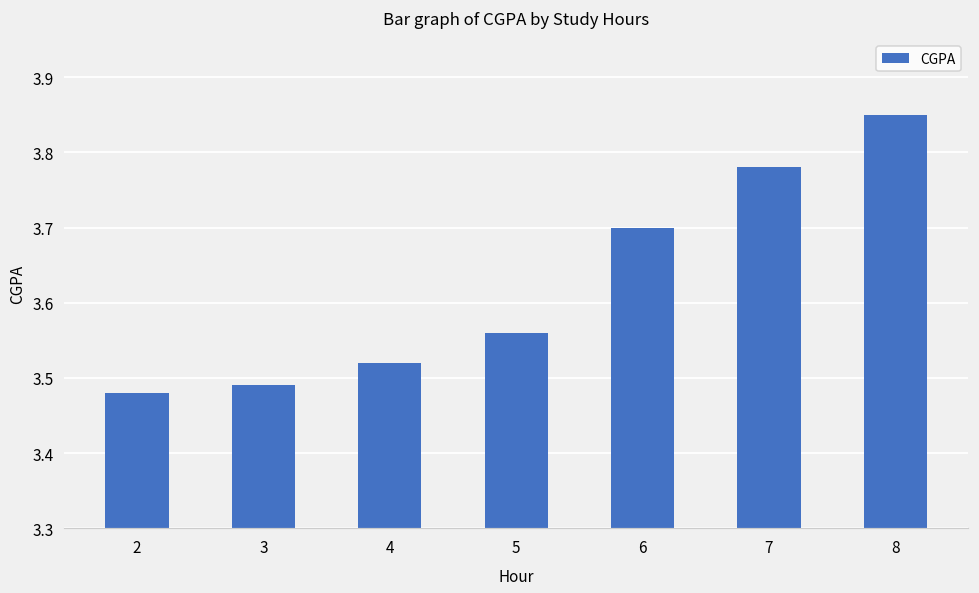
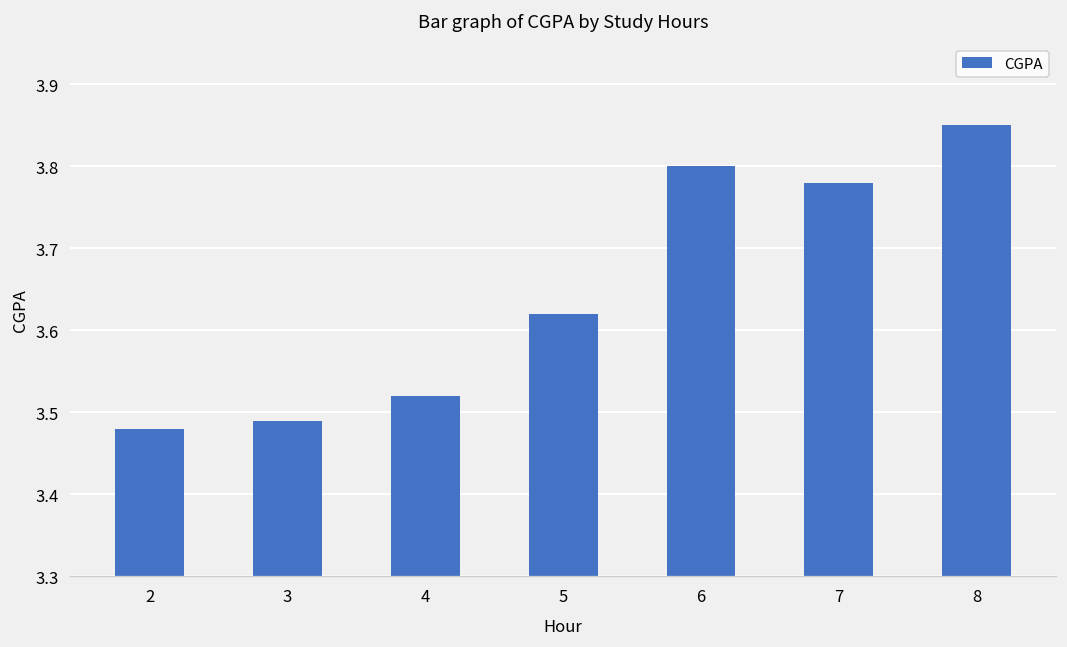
  {
    "2": 3.48,
    "3": 3.49,
    "4": 3.52,
-   "5": 3.56,
-   "6": 3.7,
+   "5": 3.62,
+   "6": 3.8,
    "7": 3.78,
    "8": 3.85
  }
